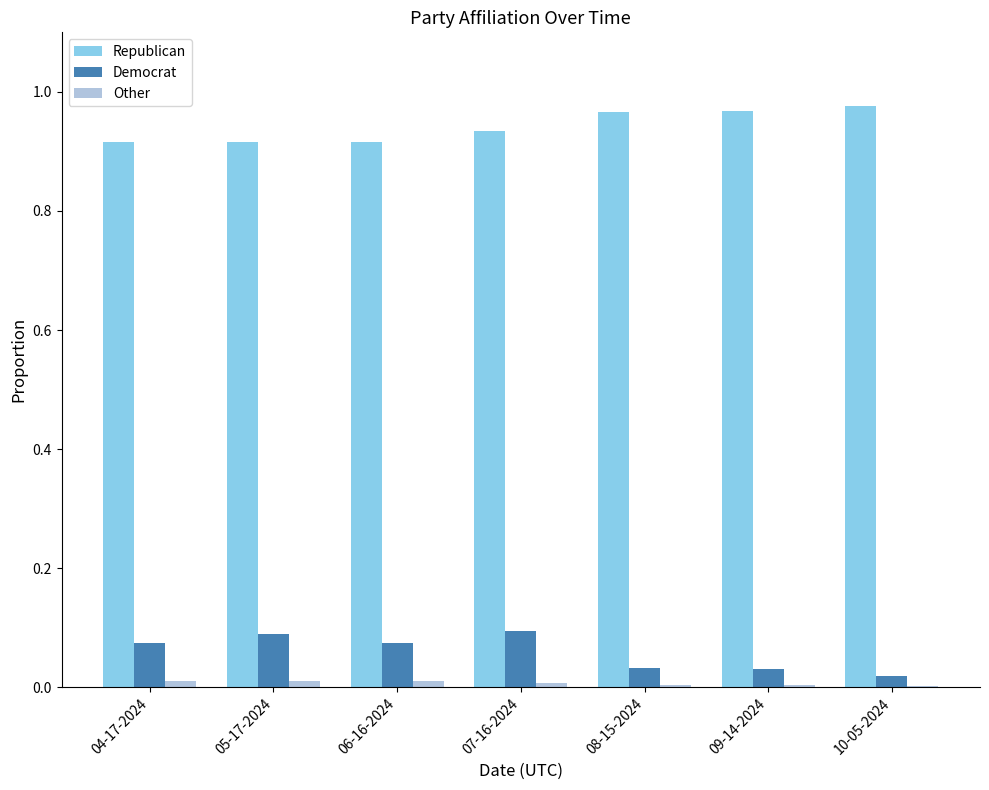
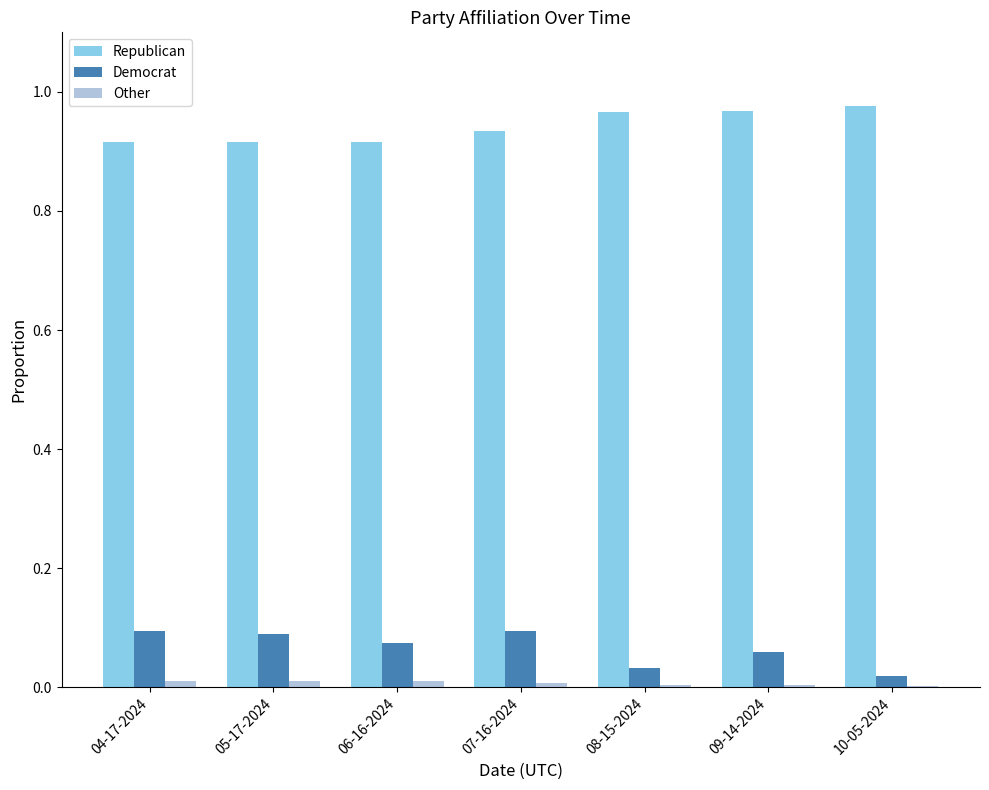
  {
    "Democrat": {
-     "04-17-2024": 0.08,
+     "04-17-2024": 0.09,
      "05-17-2024": 0.09,
      "06-16-2024": 0.08,
      "07-16-2024": 0.09,
      "08-15-2024": 0.03,
-     "09-14-2024": 0.03,
+     "09-14-2024": 0.06,
      "10-05-2024": 0.02
    }
  }
